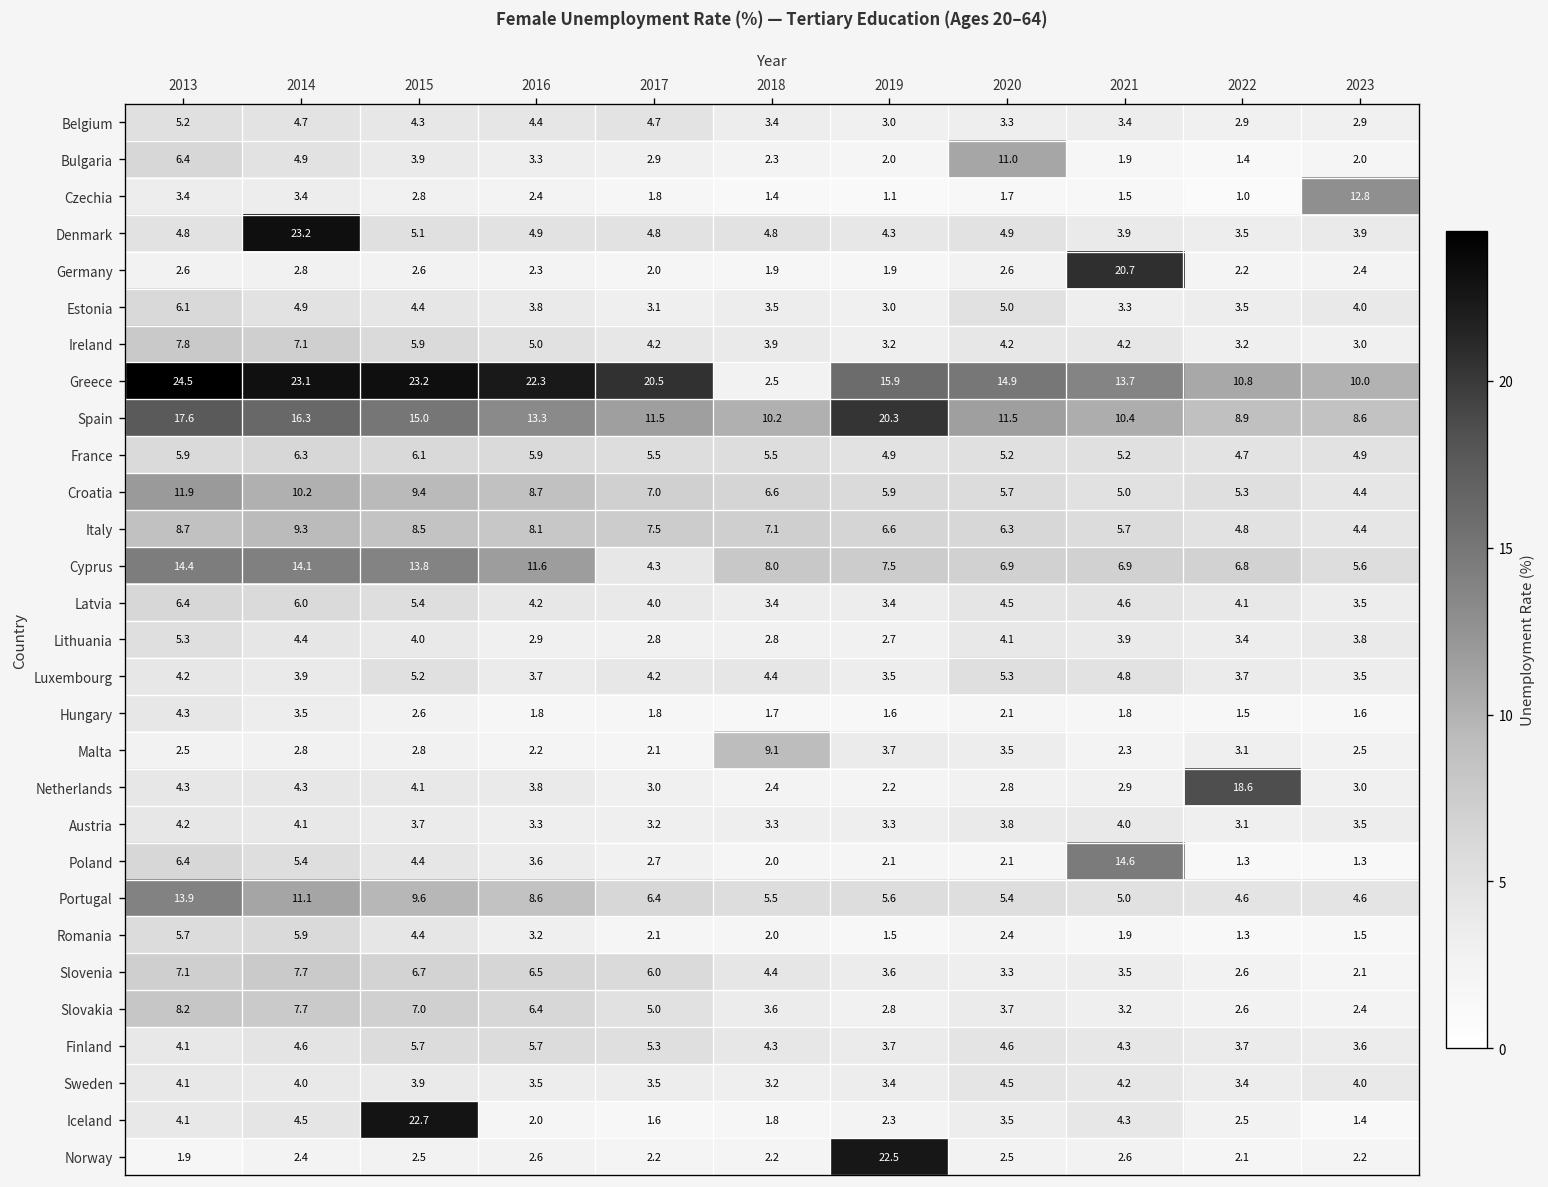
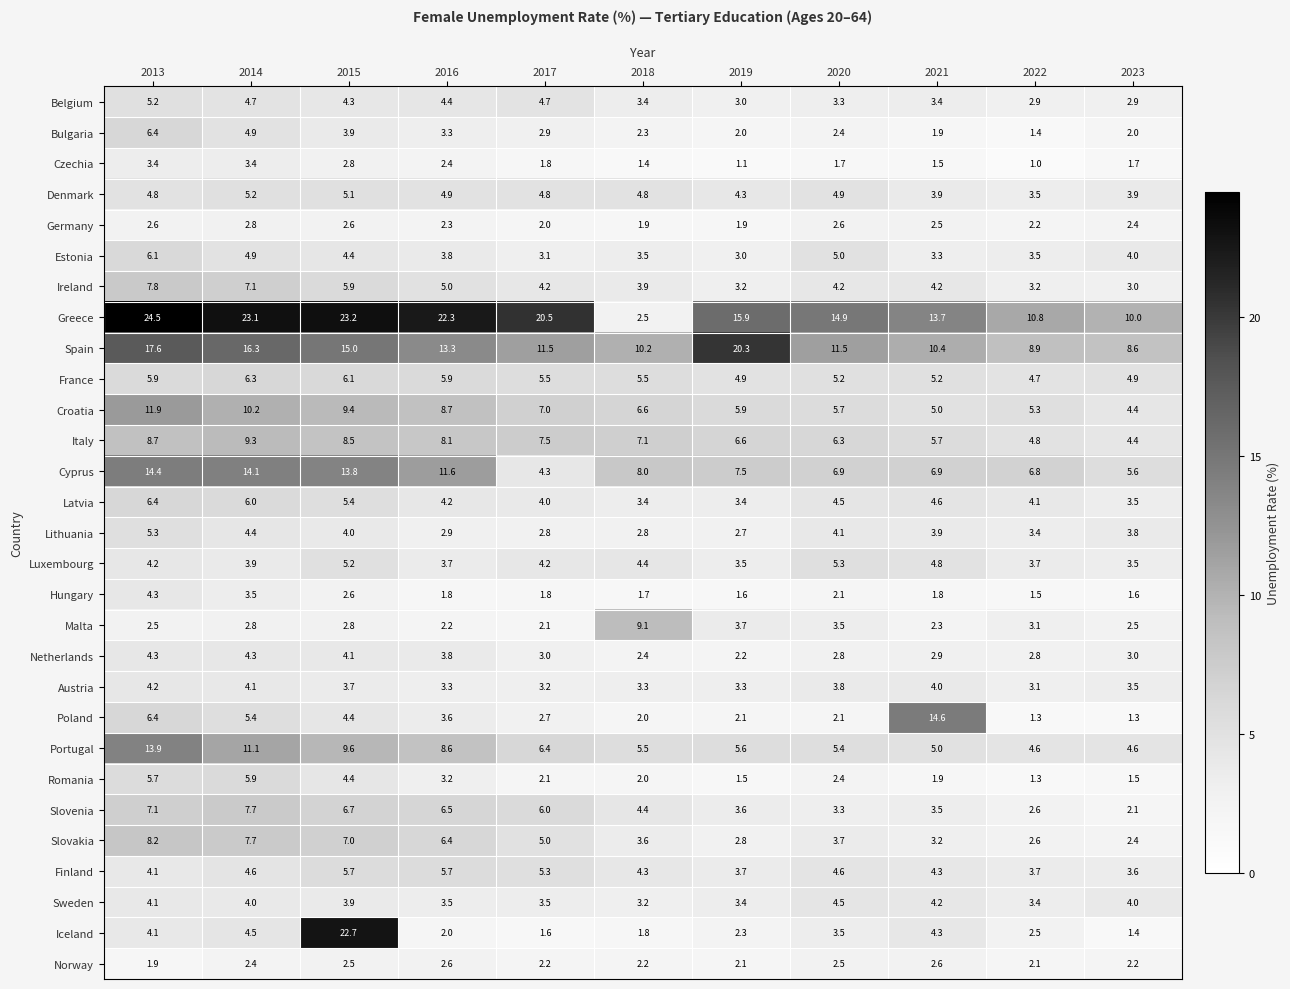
  {
    "Bulgaria": {
      "2013": 6.4,
      "2014": 4.9,
      "2015": 3.9,
      "2016": 3.3,
      "2017": 2.9,
      "2018": 2.3,
      "2019": 2.0,
-     "2020": 11.0,
+     "2020": 2.4,
      "2021": 1.9,
      "2022": 1.4,
      "2023": 2.0
    },
    "Czechia": {
      "2013": 3.4,
      "2014": 3.4,
      "2015": 2.8,
      "2016": 2.4,
      "2017": 1.8,
      "2018": 1.4,
      "2019": 1.1,
      "2020": 1.7,
      "2021": 1.5,
      "2022": 1.0,
-     "2023": 12.8
+     "2023": 1.7
    },
    "Denmark": {
      "2013": 4.8,
-     "2014": 23.2,
+     "2014": 5.2,
      "2015": 5.1,
      "2016": 4.9,
      "2017": 4.8,
      "2018": 4.8,
      "2019": 4.3,
      "2020": 4.9,
      "2021": 3.9,
      "2022": 3.5,
      "2023": 3.9
    },
    "Germany": {
      "2013": 2.6,
      "2014": 2.8,
      "2015": 2.6,
      "2016": 2.3,
      "2017": 2.0,
      "2018": 1.9,
      "2019": 1.9,
      "2020": 2.6,
-     "2021": 20.7,
+     "2021": 2.5,
      "2022": 2.2,
      "2023": 2.4
    },
    "Netherlands": {
      "2013": 4.3,
      "2014": 4.3,
      "2015": 4.1,
      "2016": 3.8,
      "2017": 3.0,
      "2018": 2.4,
      "2019": 2.2,
      "2020": 2.8,
      "2021": 2.9,
-     "2022": 18.6,
+     "2022": 2.8,
      "2023": 3.0
    },
    "Norway": {
      "2013": 1.9,
      "2014": 2.4,
      "2015": 2.5,
      "2016": 2.6,
      "2017": 2.2,
      "2018": 2.2,
-     "2019": 22.5,
+     "2019": 2.1,
      "2020": 2.5,
      "2021": 2.6,
      "2022": 2.1,
      "2023": 2.2
    }
  }
